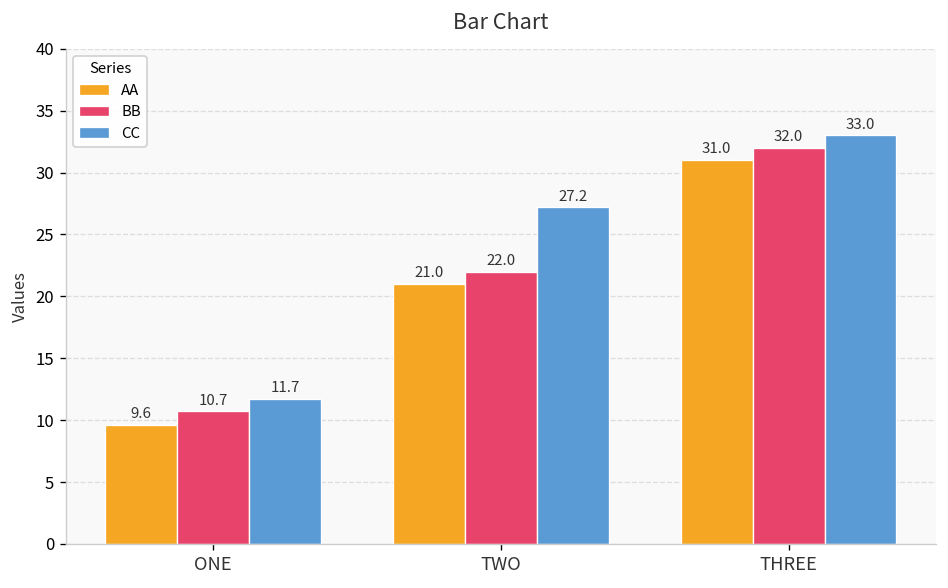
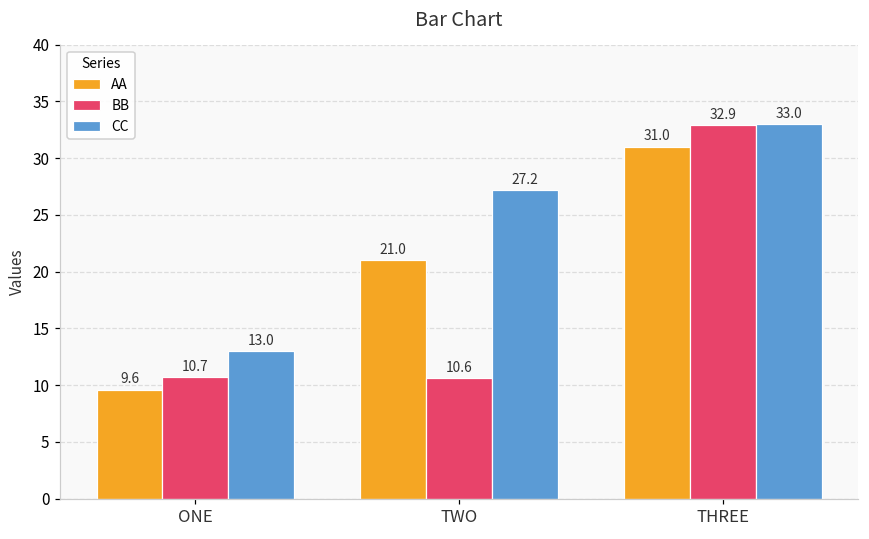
  {
    "AA": {
      "ONE": 9.6,
      "TWO": 21.0,
      "THREE": 31.0
    },
    "BB": {
      "ONE": 10.7,
-     "TWO": 22.0,
-     "THREE": 32.0
+     "TWO": 10.6,
+     "THREE": 32.9
    },
    "CC": {
-     "ONE": 11.7,
+     "ONE": 13.0,
      "TWO": 27.2,
      "THREE": 33.0
    }
  }
